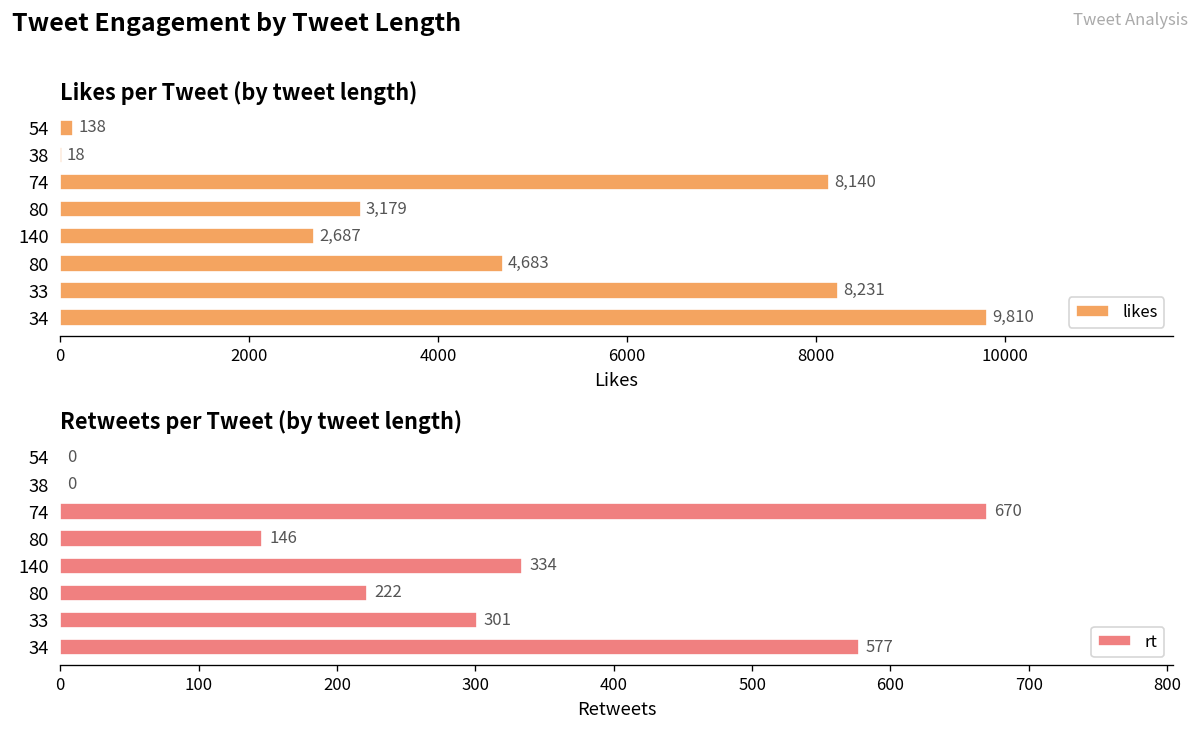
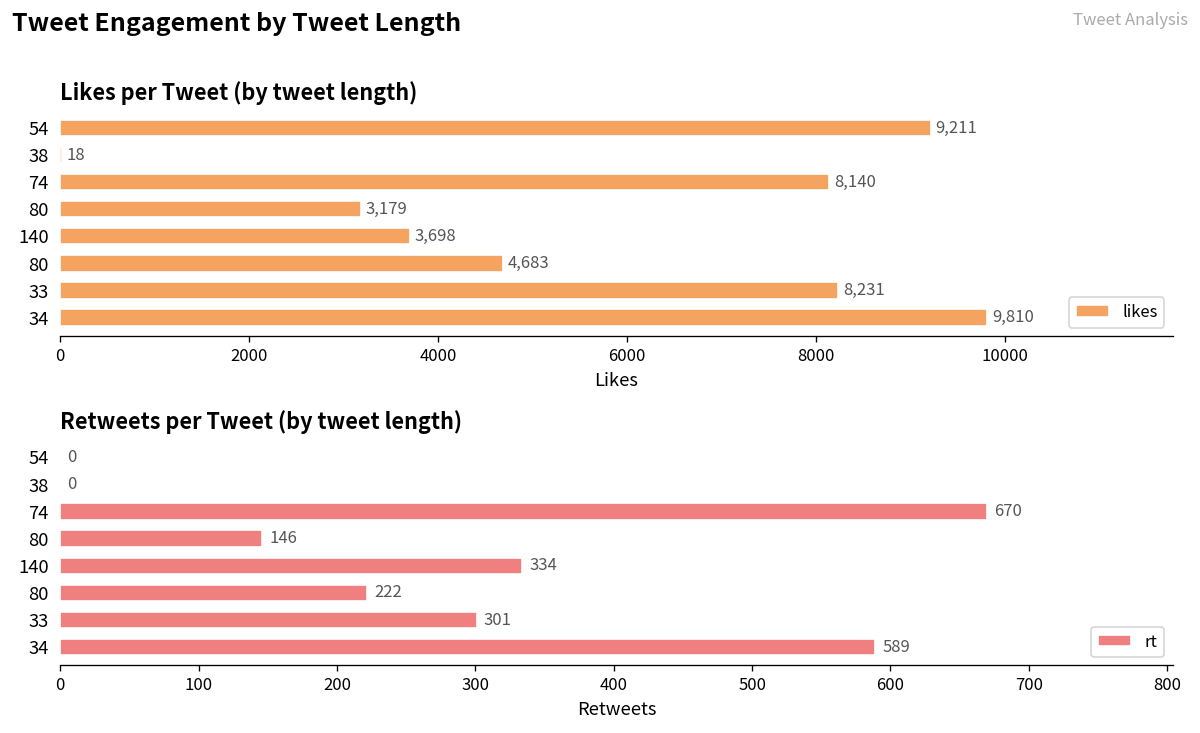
  {
    "Likes per Tweet (by tweet length)": {
-     "54": "138",
+     "54": "9,211",
      "38": "18",
      "74": "8,140",
-     "140": "2,687",
+     "140": "3,698",
      "33": "8,231",
      "34": "9,810"
    },
    "Retweets per Tweet (by tweet length)": {
      "54": "0",
      "38": "0",
      "74": "670",
      "140": "334",
      "33": "301",
-     "34": "577"
+     "34": "589"
    }
  }
